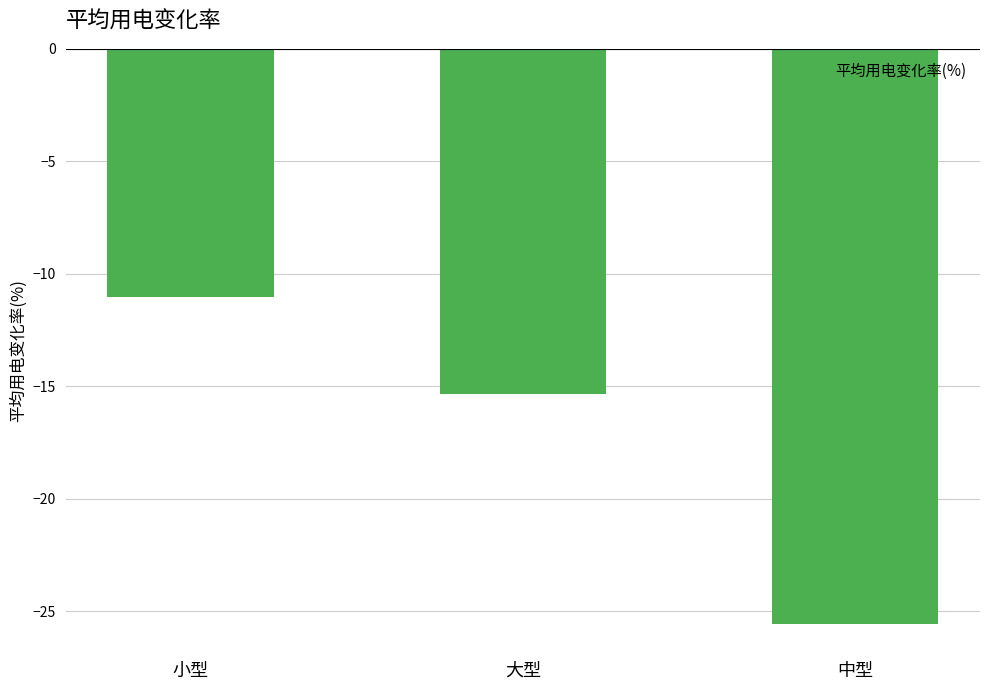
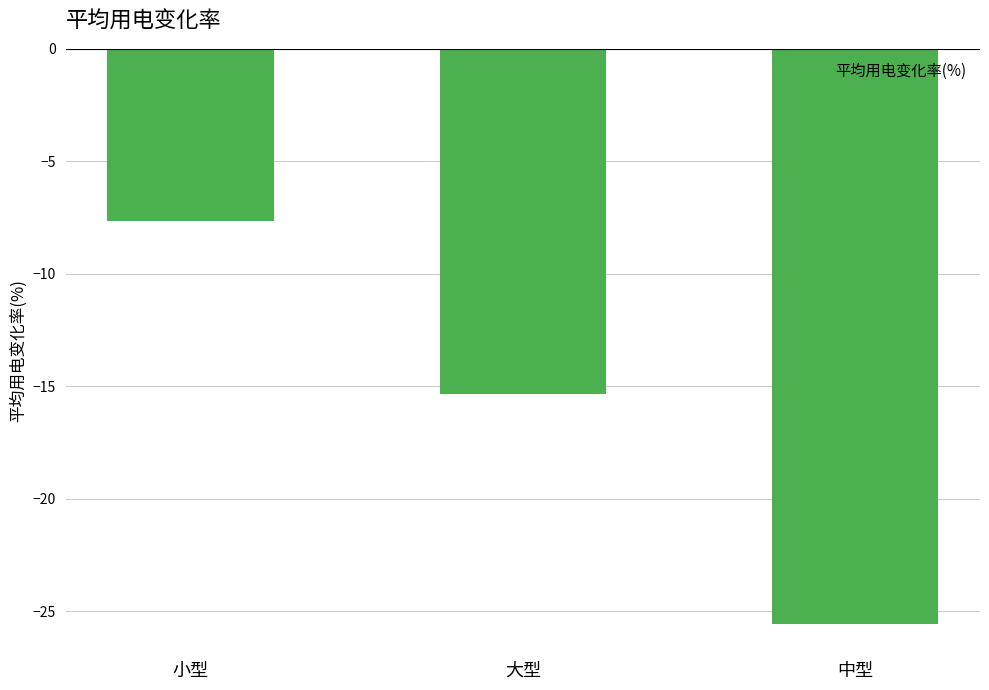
  {
-   "小型": -11.0,
+   "小型": -7.6,
    "大型": -15.3,
    "中型": -25.5
  }
